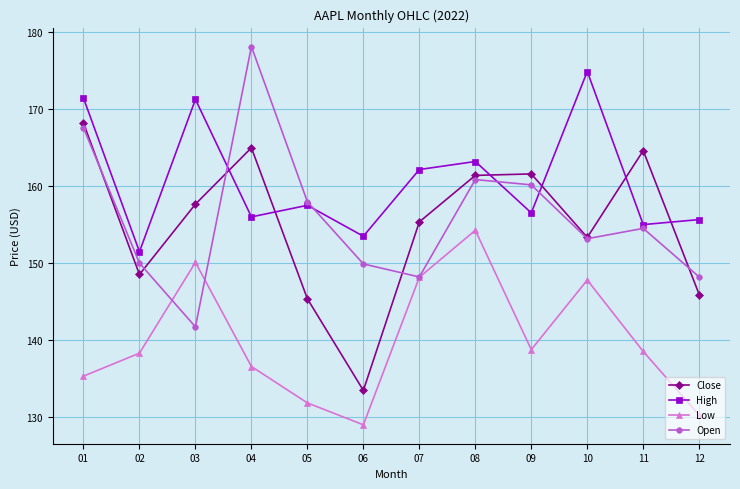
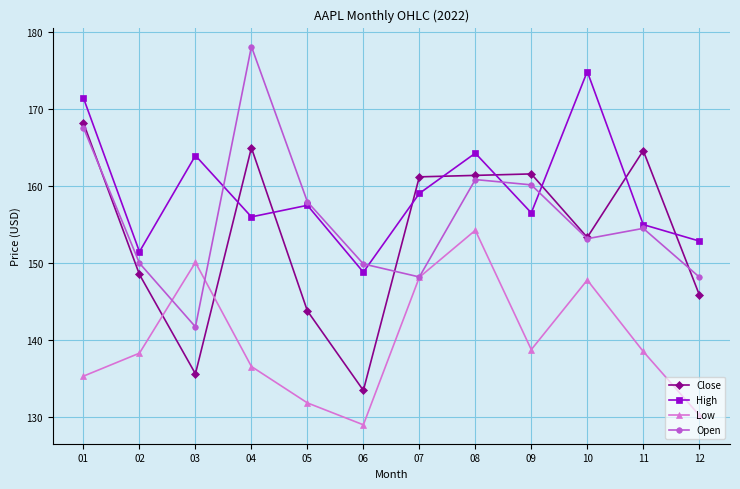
  {
    "Close": {
      "01": 168,
      "02": 149,
-     "03": 158,
+     "03": 136,
      "04": 165,
-     "05": 145,
+     "05": 144,
      "06": 134,
-     "07": 155,
+     "07": 161,
      "08": 161,
      "09": 162,
      "11": 165,
      "12": 146
    },
    "High": {
      "01": 171,
      "02": 151,
-     "03": 171,
+     "03": 164,
      "04": 156,
      "05": 158,
-     "06": 153,
-     "07": 162,
-     "08": 163,
+     "06": 149,
+     "07": 159,
+     "08": 164,
      "09": 157,
      "10": 175,
      "11": 155,
-     "12": 156
+     "12": 153
    }
  }
